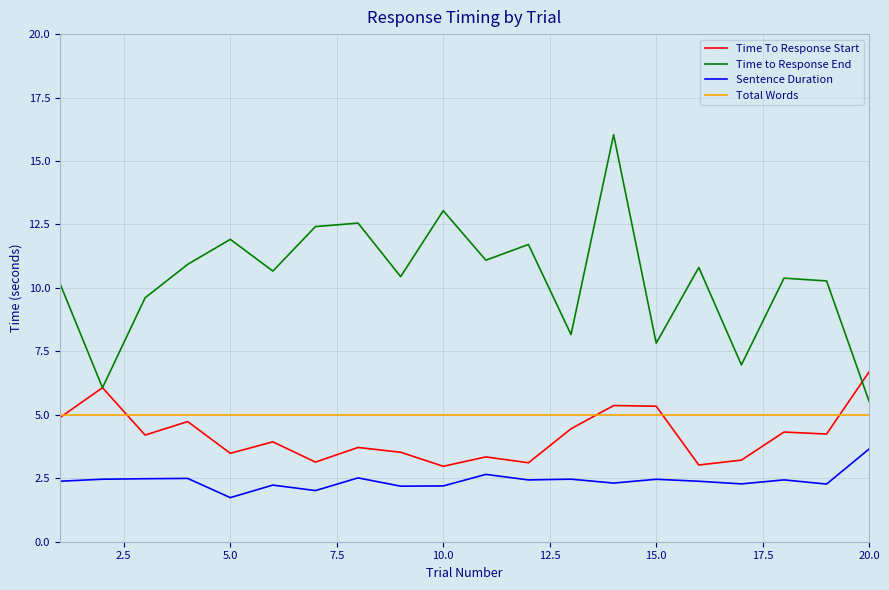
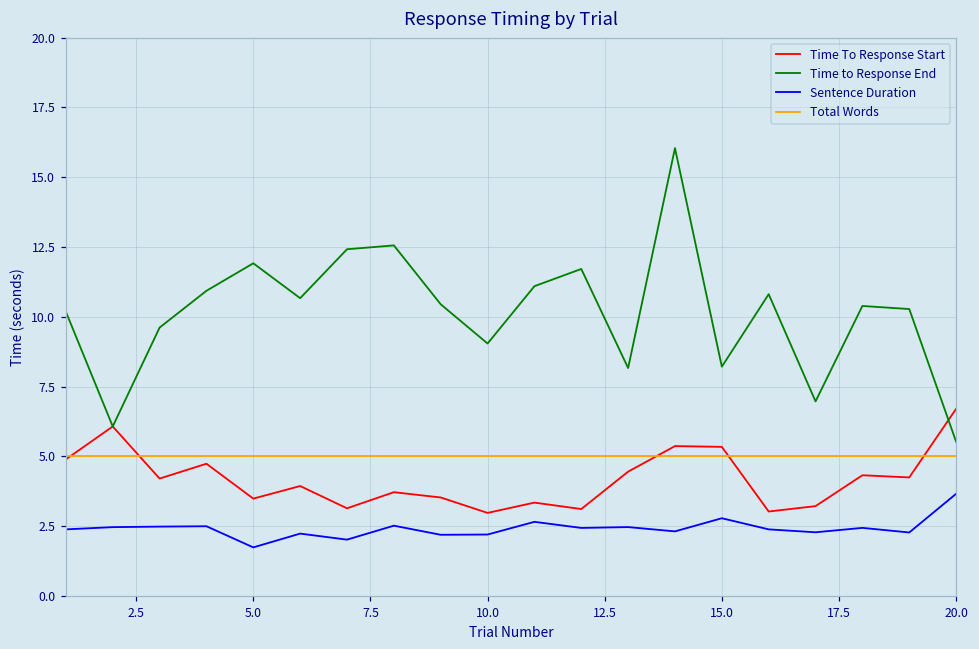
  {
    "Time To Response Start": {
      "5.0": 3.5,
      "10.0": 3.0,
      "15.0": 5.3,
      "20.0": 6.7
    },
    "Time to Response End": {
      "5.0": 11.9,
-     "10.0": 13.0,
-     "15.0": 7.8,
+     "10.0": 9.0,
+     "15.0": 8.2,
      "20.0": 5.5
    },
    "Sentence Duration": {
      "5.0": 1.7,
      "10.0": 2.2,
-     "15.0": 2.5,
+     "15.0": 2.8,
      "20.0": 3.7
    },
    "Total Words": {
      "5.0": 5.0,
      "10.0": 5.0,
      "15.0": 5.0,
      "20.0": 5.0
    }
  }
